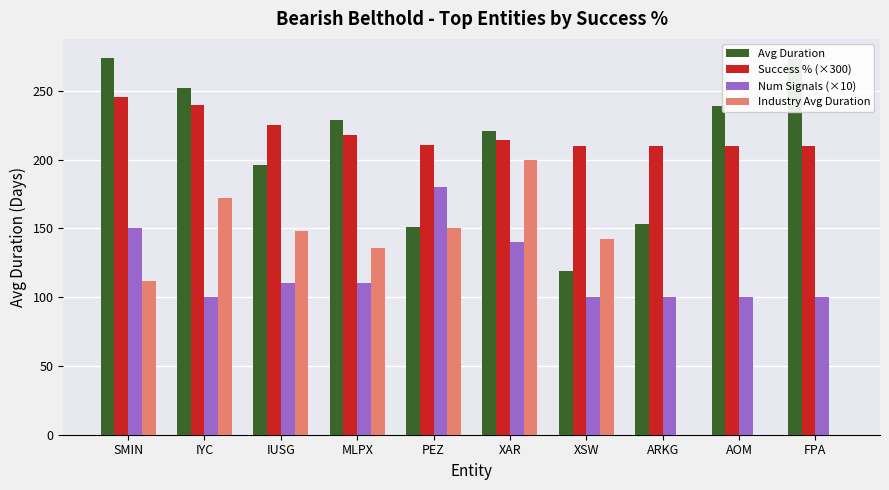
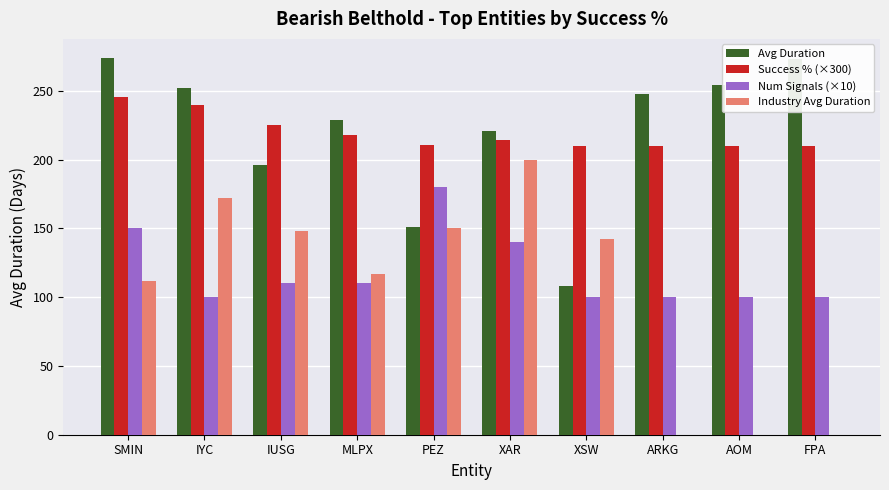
  {
    "Avg Duration": {
      "SMIN": 274,
      "IYC": 252,
      "IUSG": 196,
      "MLPX": 229,
      "PEZ": 151,
      "XAR": 221,
-     "XSW": 119,
-     "ARKG": 153,
-     "AOM": 239
+     "XSW": 108,
+     "ARKG": 248,
+     "AOM": 254
    },
    "Success % (×300)": {
      "SMIN": 245,
      "IYC": 240,
      "IUSG": 225,
      "MLPX": 218,
      "PEZ": 211,
      "XAR": 214,
      "XSW": 210,
      "ARKG": 210,
      "AOM": 210,
      "FPA": 210
    },
    "Num Signals (×10)": {
      "SMIN": 150,
      "IYC": 100,
      "IUSG": 110,
      "MLPX": 110,
      "PEZ": 180,
      "XAR": 140,
      "XSW": 100,
      "ARKG": 100,
      "AOM": 100,
      "FPA": 100
    },
    "Industry Avg Duration": {
      "SMIN": 112,
      "IYC": 172,
      "IUSG": 148,
-     "MLPX": 136,
+     "MLPX": 117,
      "PEZ": 150,
      "XAR": 200,
      "XSW": 142,
      "ARKG": 0,
      "AOM": 0,
      "FPA": 0
    }
  }
